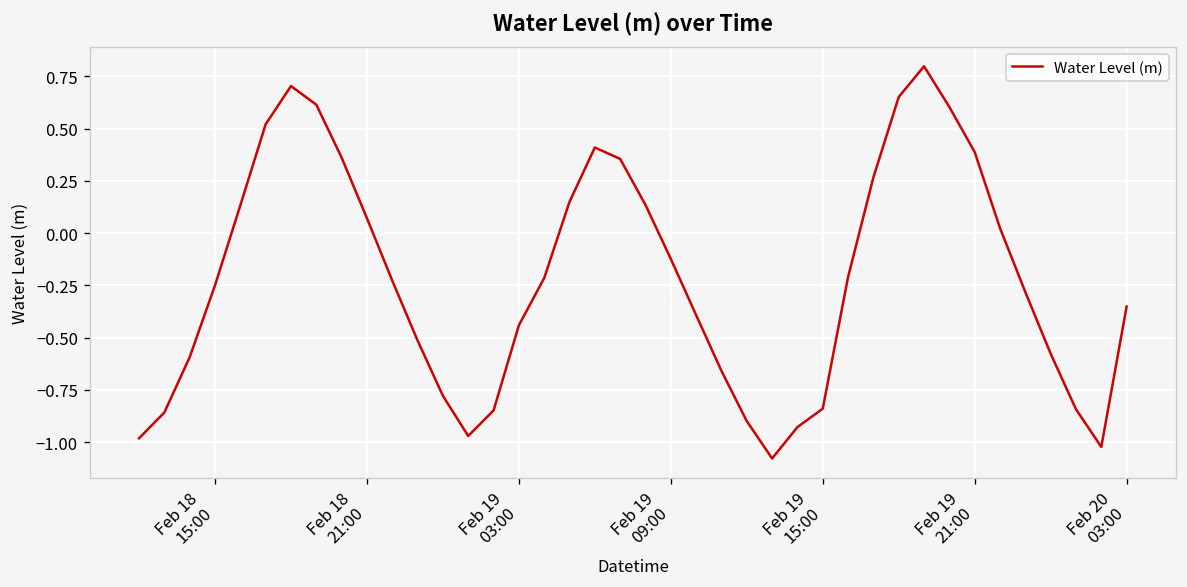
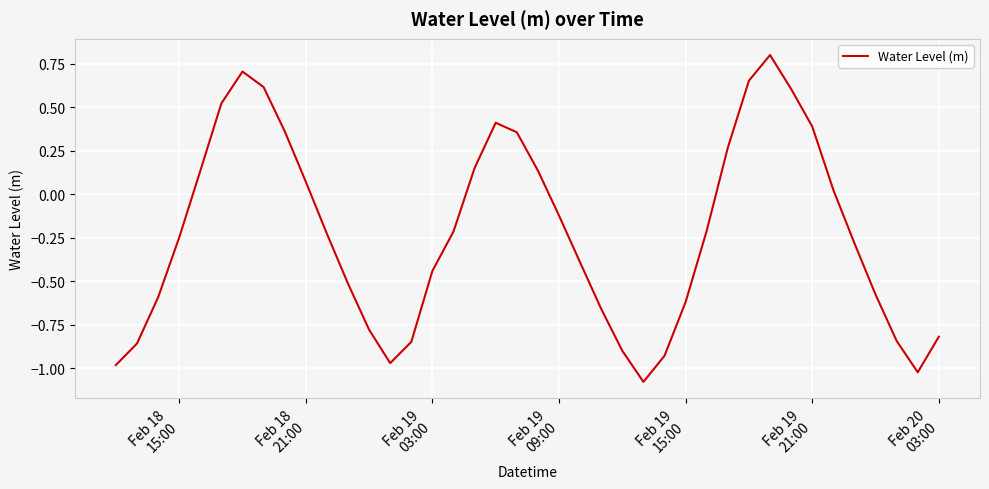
  {
    "Feb 18 15:00": -0.25,
    "Feb 18 21:00": 0.07,
    "Feb 19 03:00": -0.44,
    "Feb 19 09:00": -0.12,
-   "Feb 19 15:00": -0.84,
+   "Feb 19 15:00": -0.62,
    "Feb 19 21:00": 0.39,
-   "Feb 20 03:00": -0.35
+   "Feb 20 03:00": -0.82
  }
